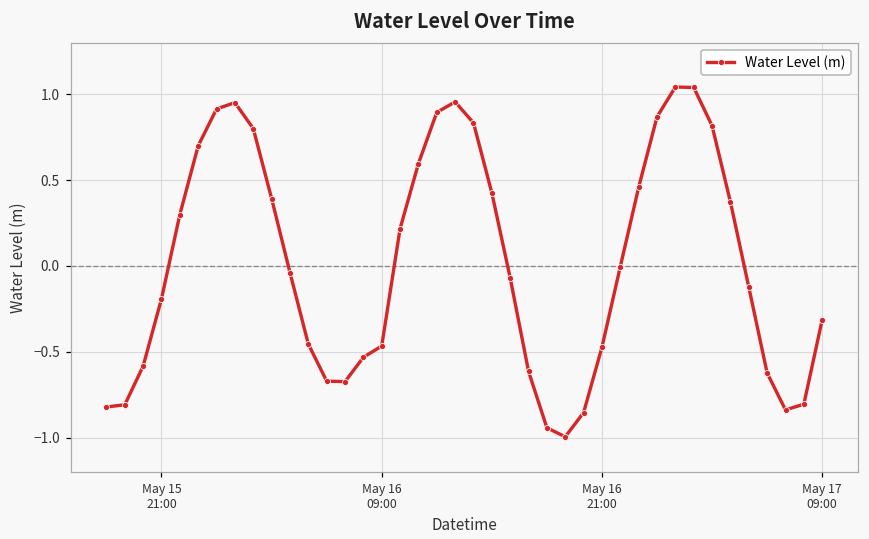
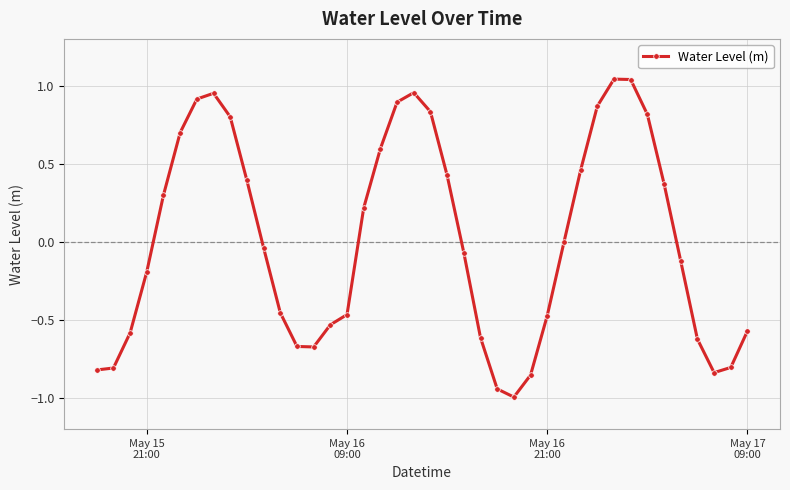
  {
    "May 15 21:00": -0.19,
    "May 16 09:00": -0.47,
    "May 16 21:00": -0.47,
-   "May 17 09:00": -0.31
+   "May 17 09:00": -0.57
  }
